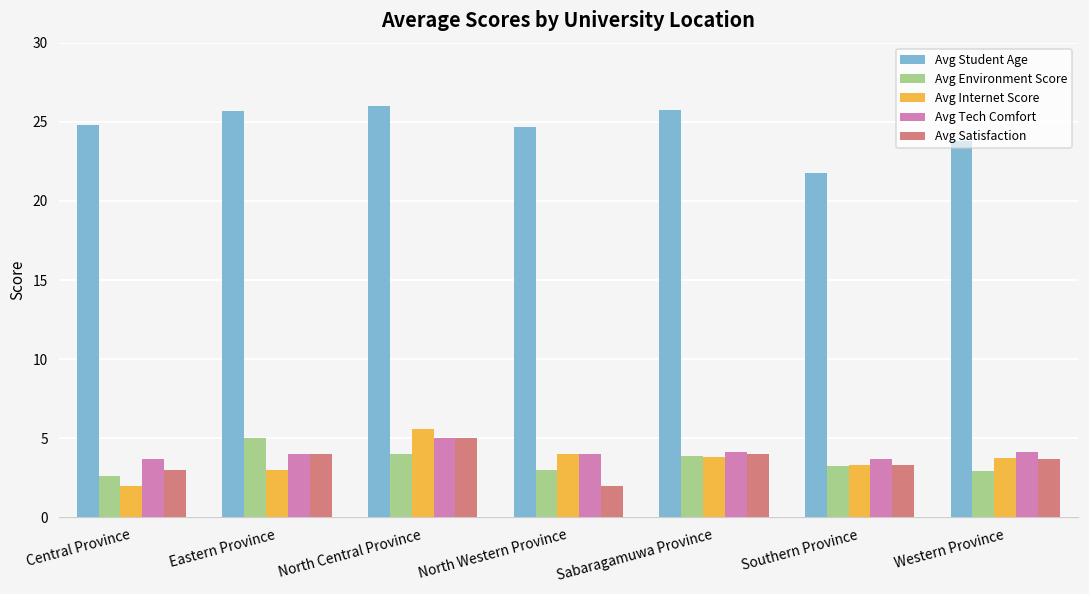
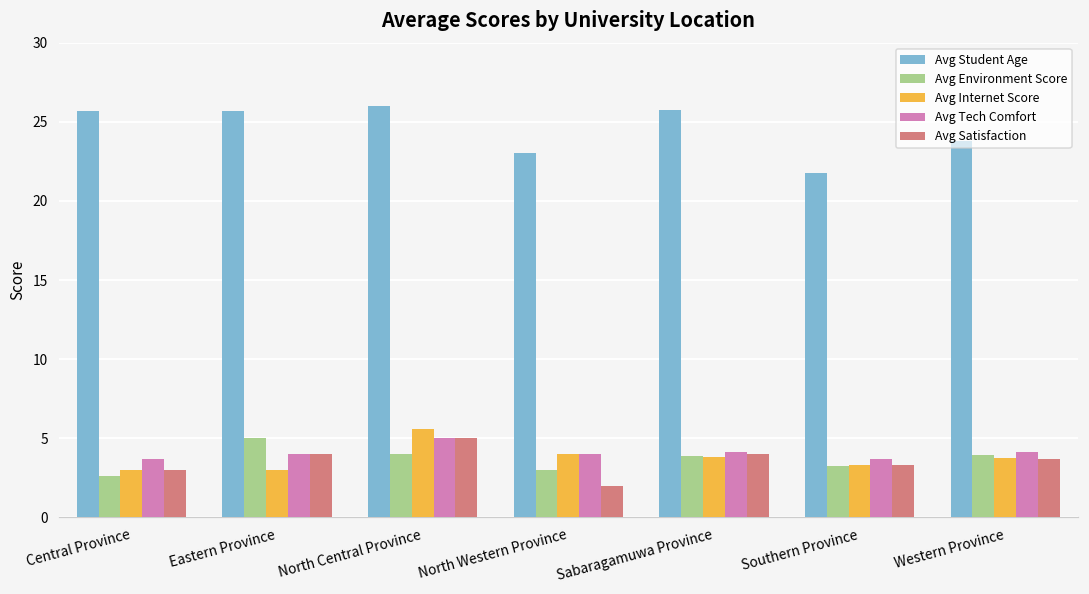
  {
    "Avg Student Age": {
-     "Central Province": 24.8,
+     "Central Province": 25.7,
      "Eastern Province": 25.7,
      "North Central Province": 26.0,
-     "North Western Province": 24.7,
+     "North Western Province": 23.0,
      "Sabaragamuwa Province": 25.8,
      "Southern Province": 21.8,
      "Western Province": 23.8
    },
    "Avg Environment Score": {
      "Central Province": 2.6,
      "Eastern Province": 5.0,
      "North Central Province": 4.0,
      "North Western Province": 3.0,
      "Sabaragamuwa Province": 3.9,
      "Southern Province": 3.2,
-     "Western Province": 2.9
+     "Western Province": 4.0
    },
    "Avg Internet Score": {
-     "Central Province": 2,
+     "Central Province": 3,
      "Eastern Province": 3,
      "North Central Province": 5.6,
      "North Western Province": 4,
      "Sabaragamuwa Province": 3.8,
      "Southern Province": 3.3,
      "Western Province": 3.8
    }
  }
